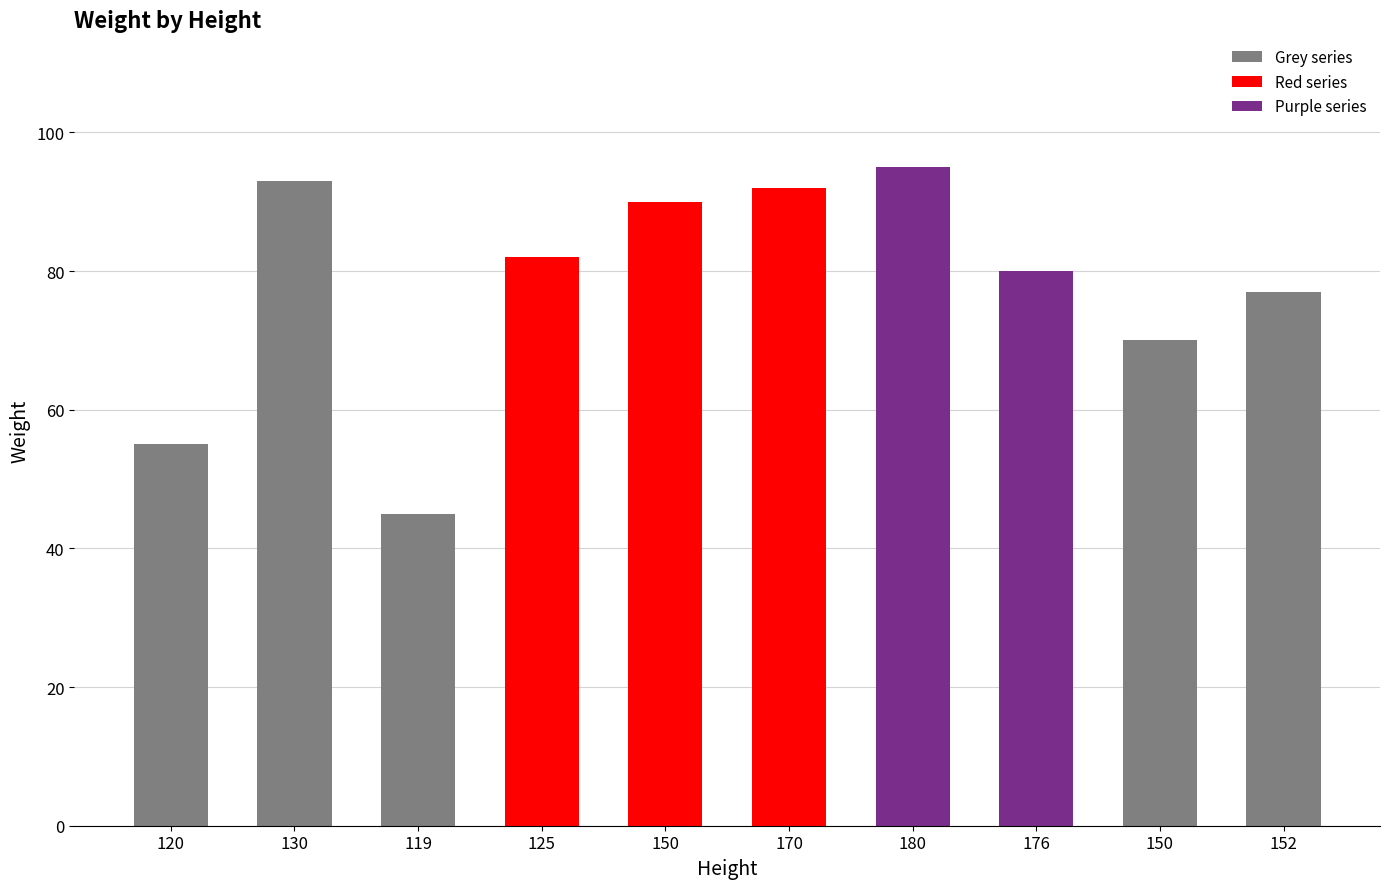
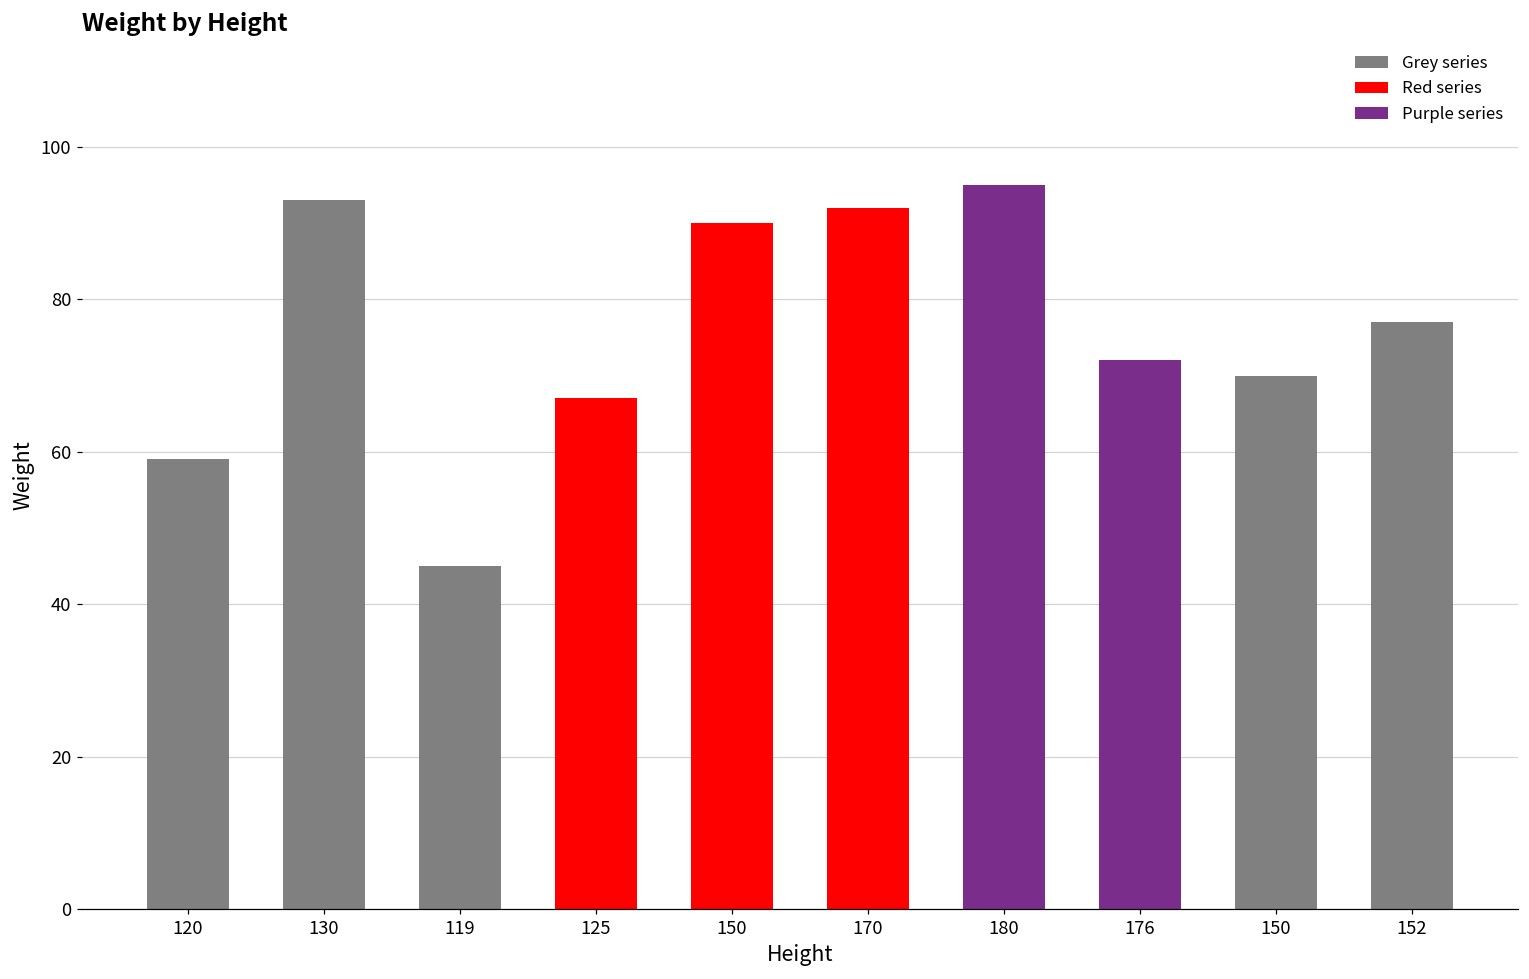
  {
-   "120": 55,
+   "120": 59,
    "130": 93,
    "119": 45,
-   "125": 82,
+   "125": 67,
    "170": 92,
    "180": 95,
-   "176": 80,
+   "176": 72,
    "152": 77
  }
